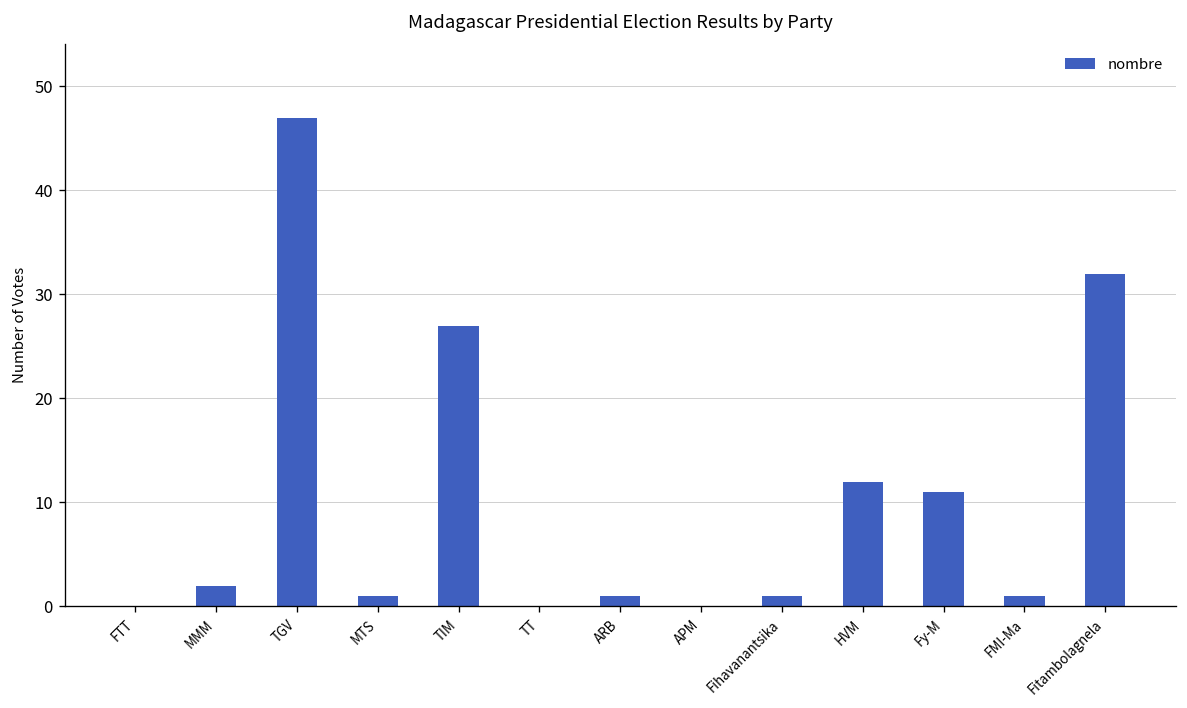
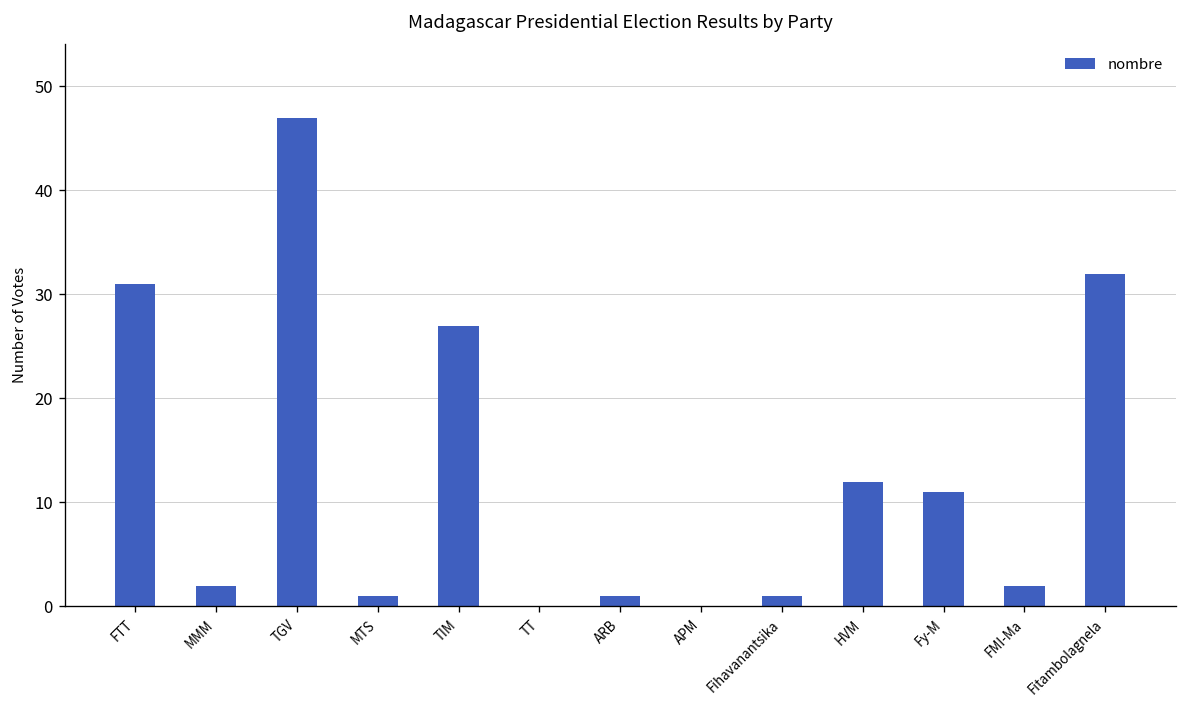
  {
-   "FTT": 0,
+   "FTT": 31,
    "MMM": 2,
    "TGV": 47,
    "MTS": 1,
    "TIM": 27,
    "TT": 0,
    "ARB": 1,
    "APM": 0,
    "Fihavanantsika": 1,
    "HVM": 12,
    "Fy-M": 11,
-   "FMI-Ma": 1,
+   "FMI-Ma": 2,
    "Fitambolagnela": 32
  }
